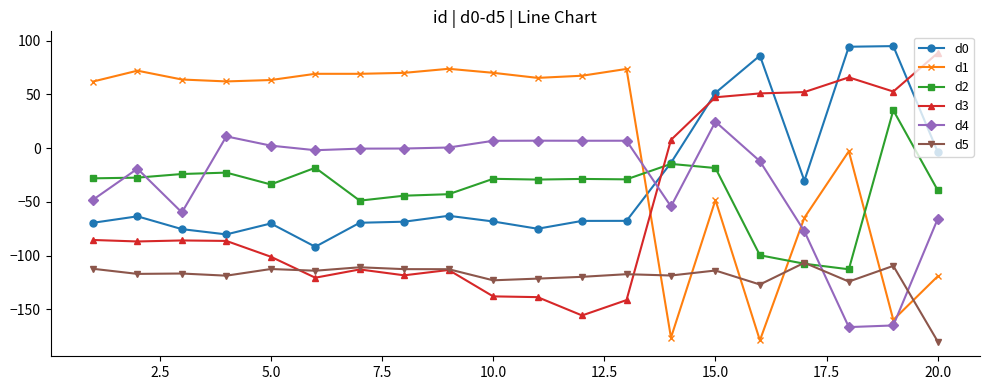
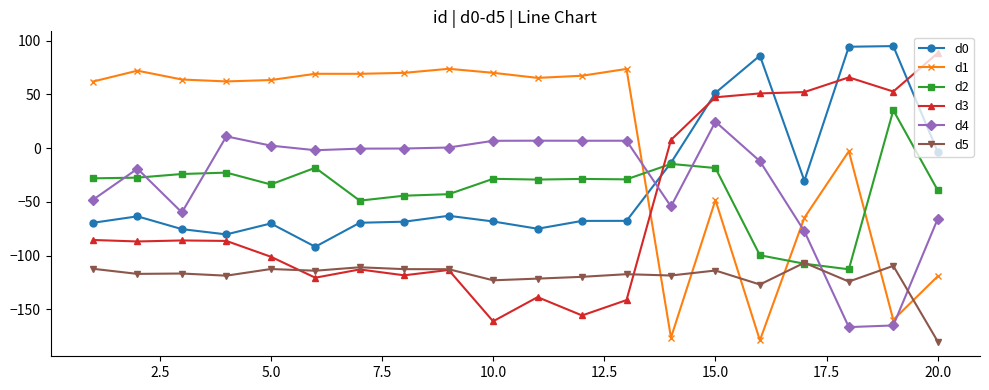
  {
    "d0": {
      "5.0": -70,
      "10.0": -68,
      "15.0": 51
    },
    "d1": {
      "5.0": 63,
      "10.0": 70,
      "15.0": -48,
      "20.0": -119
    },
    "d2": {
      "5.0": -34,
      "10.0": -29,
      "15.0": -19,
      "20.0": -39
    },
    "d3": {
      "5.0": -101,
-     "10.0": -138,
+     "10.0": -161,
      "15.0": 47
    },
    "d4": {
      "5.0": 2,
      "10.0": 7,
      "15.0": 25,
      "20.0": -66
    },
    "d5": {
      "5.0": -112,
      "10.0": -123,
      "15.0": -114,
      "20.0": -180
    }
  }
